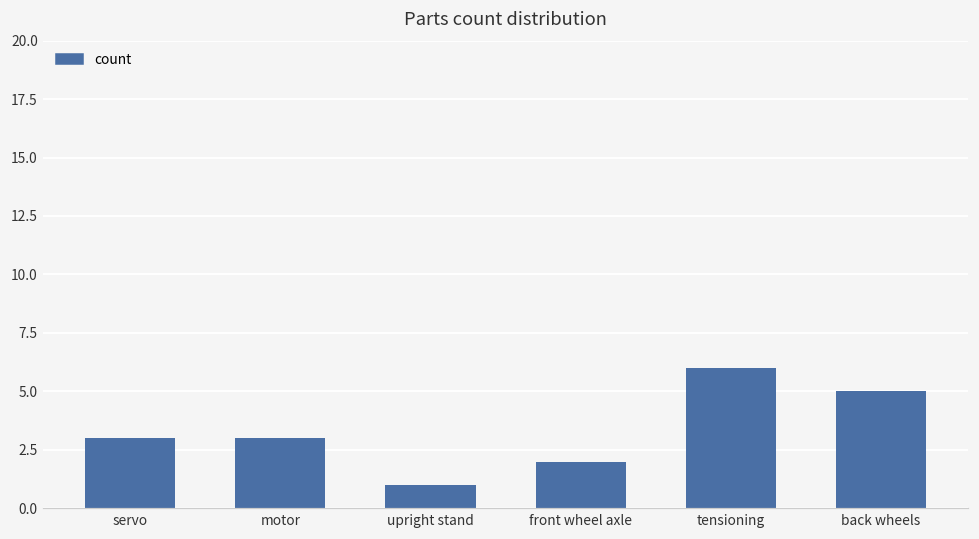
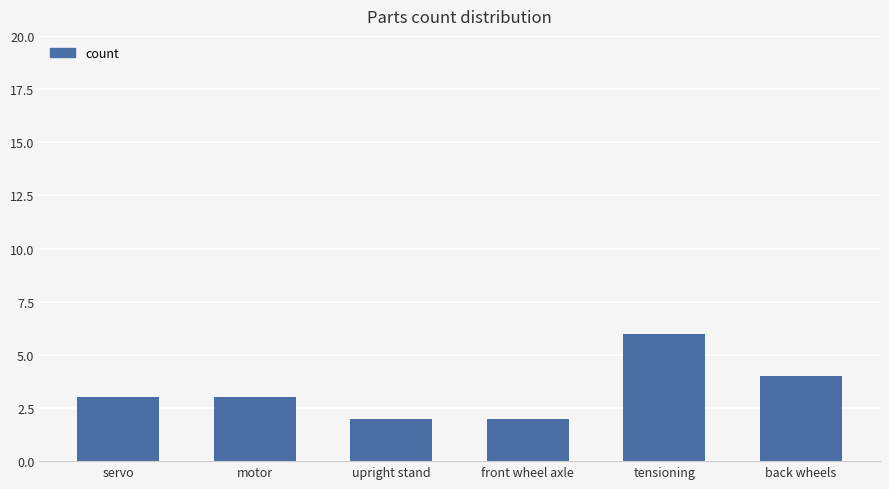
  {
    "servo": 3,
    "motor": 3,
-   "upright stand": 1,
+   "upright stand": 2,
    "front wheel axle": 2,
    "tensioning": 6,
-   "back wheels": 5
+   "back wheels": 4
  }
